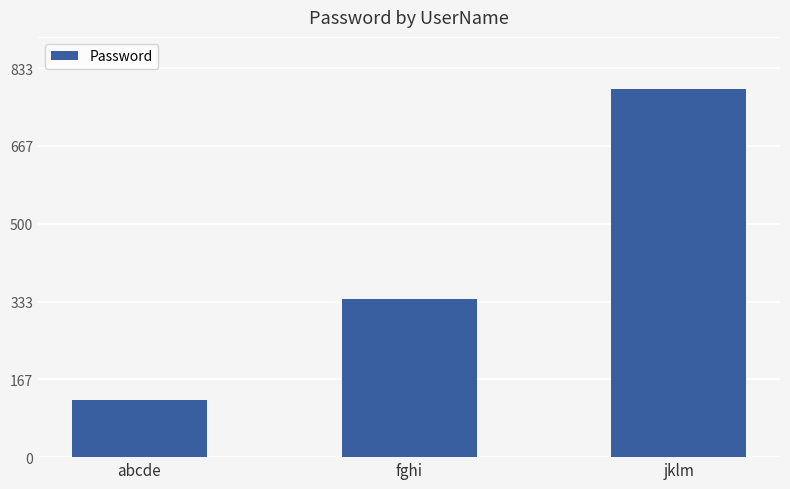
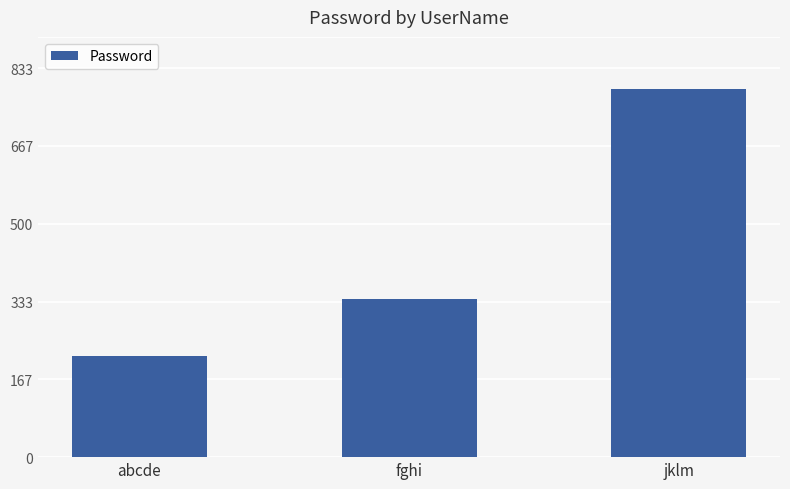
  {
-   "abcde": 120,
+   "abcde": 220,
    "fghi": 340,
    "jklm": 790
  }
